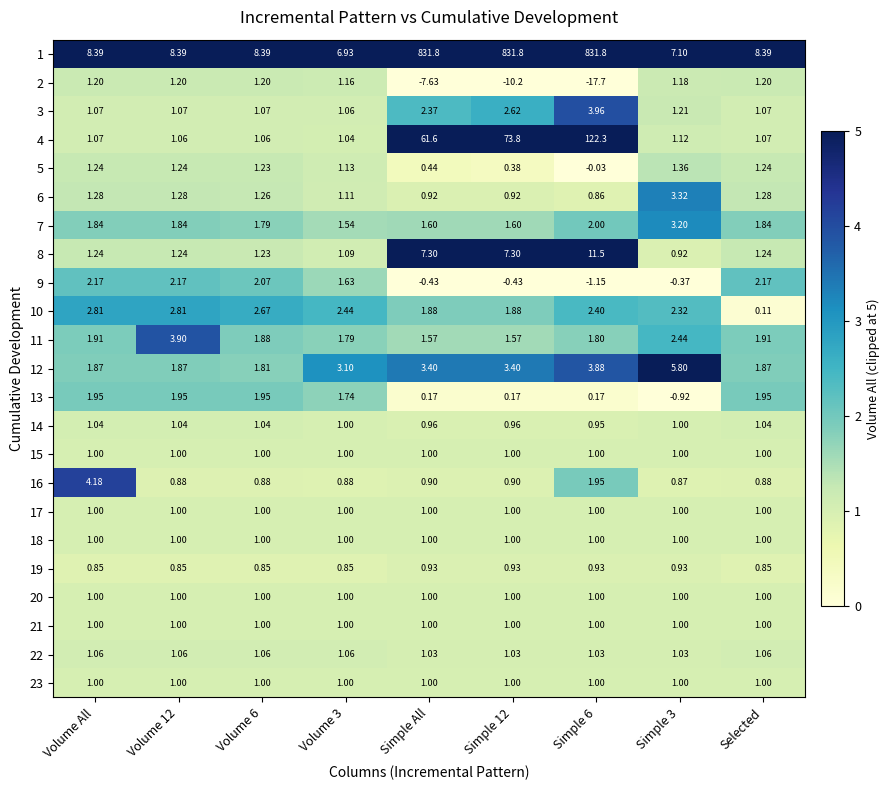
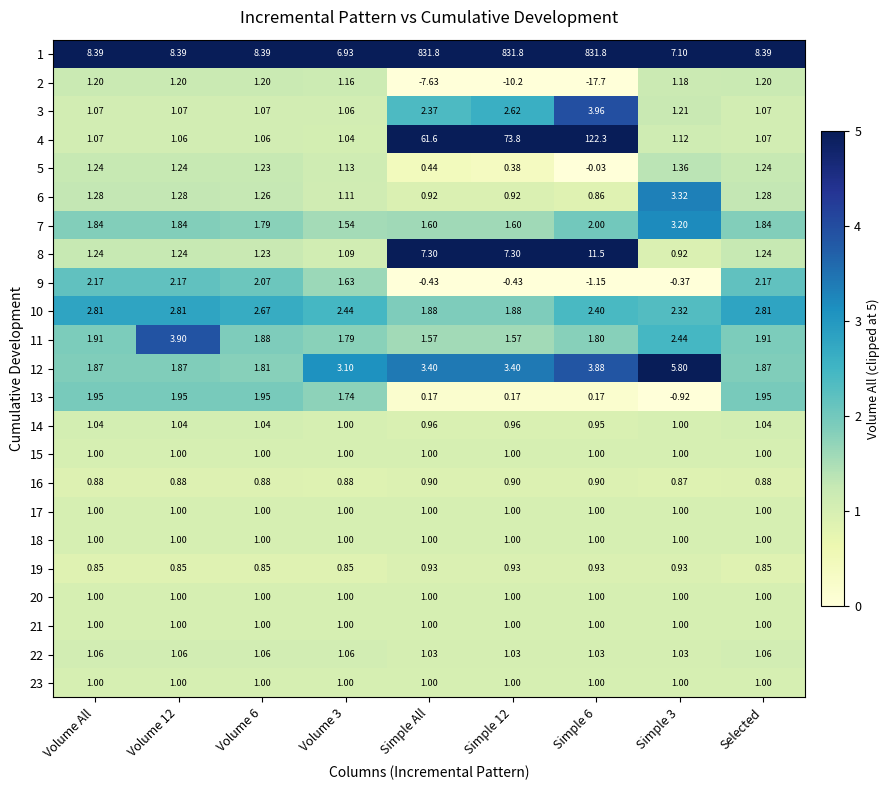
  {
    "10": {
      "Volume All": 2.81,
      "Volume 12": 2.81,
      "Volume 6": 2.67,
      "Volume 3": 2.44,
      "Simple All": 1.88,
      "Simple 12": 1.88,
      "Simple 6": 2.40,
      "Simple 3": 2.32,
-     "Selected": 0.11
+     "Selected": 2.81
    },
    "16": {
-     "Volume All": 4.18,
+     "Volume All": 0.88,
      "Volume 12": 0.88,
      "Volume 6": 0.88,
      "Volume 3": 0.88,
      "Simple All": 0.90,
      "Simple 12": 0.90,
-     "Simple 6": 1.95,
+     "Simple 6": 0.90,
      "Simple 3": 0.87,
      "Selected": 0.88
    }
  }
